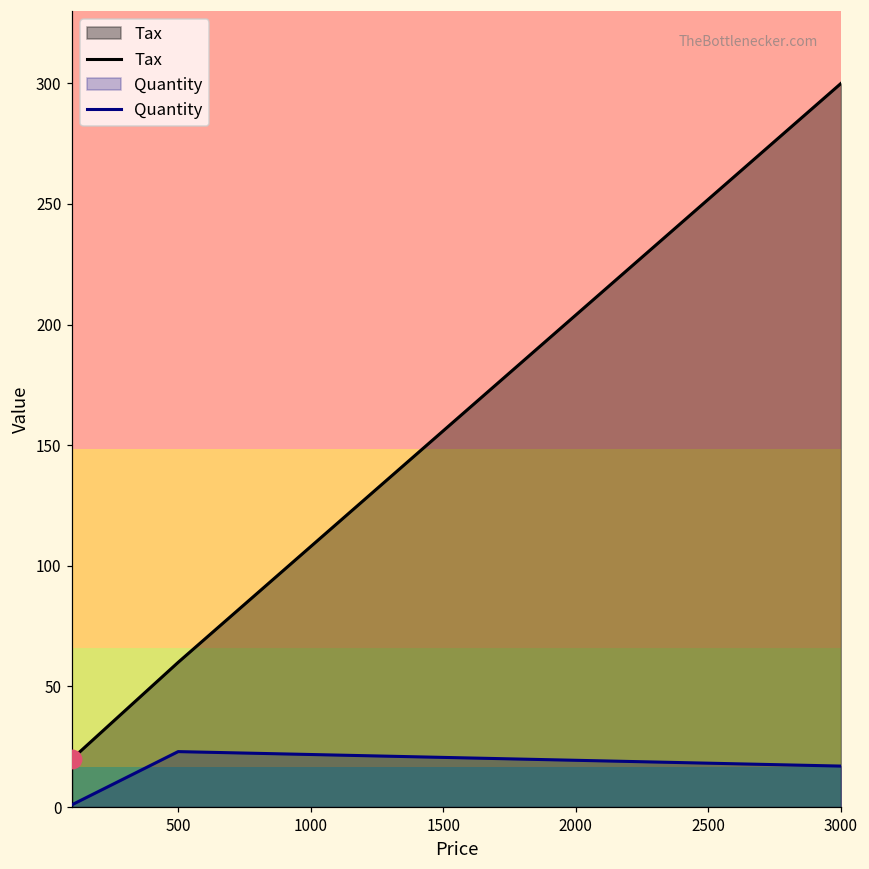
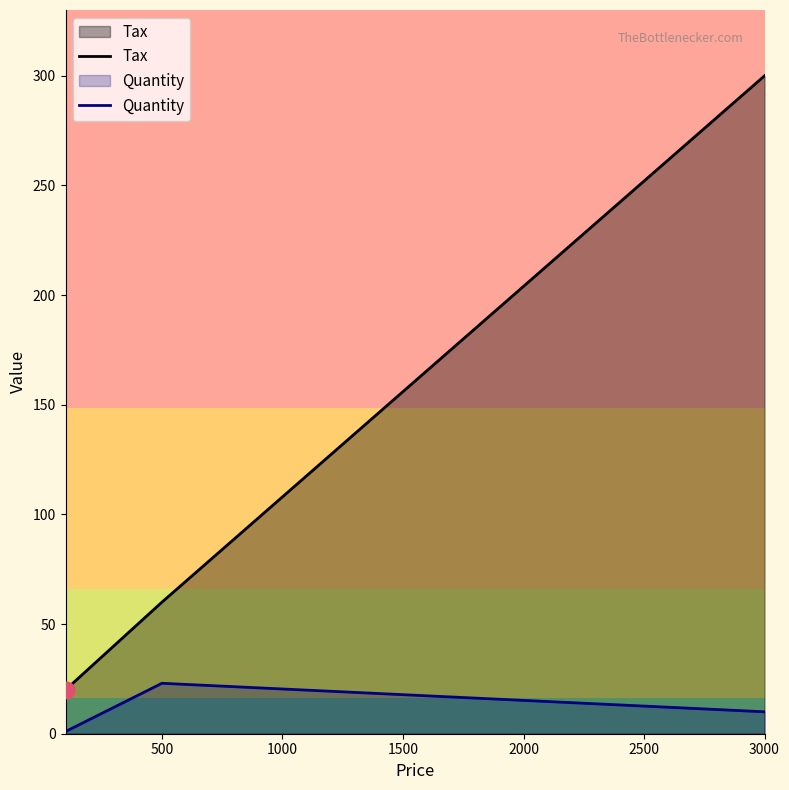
  {
    "Tax": {
      "500": 60,
      "3000": 300
    },
    "Quantity": {
      "500": 23,
-     "3000": 17
+     "3000": 10
    }
  }
